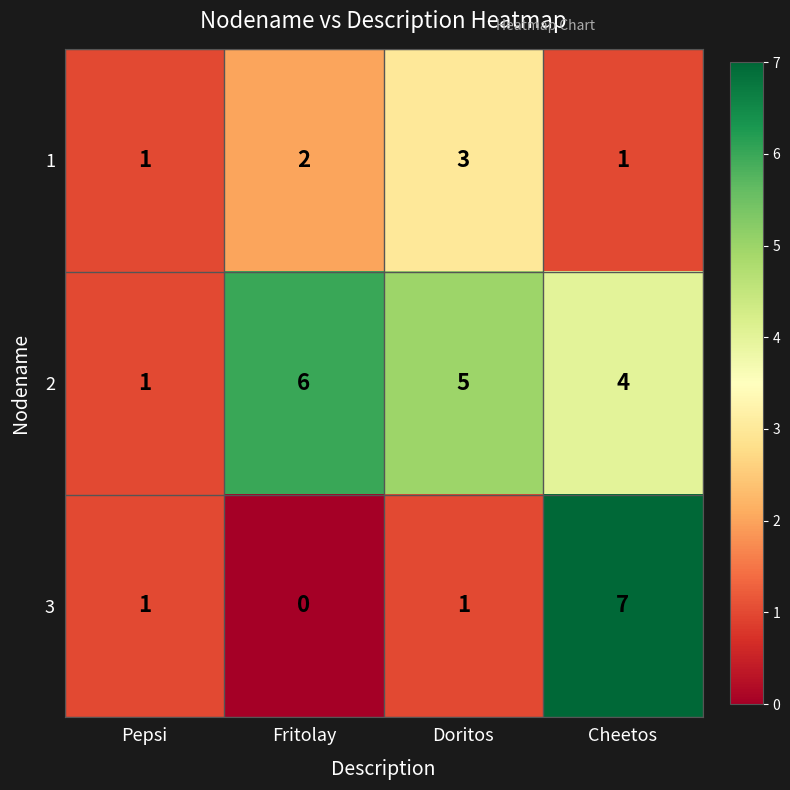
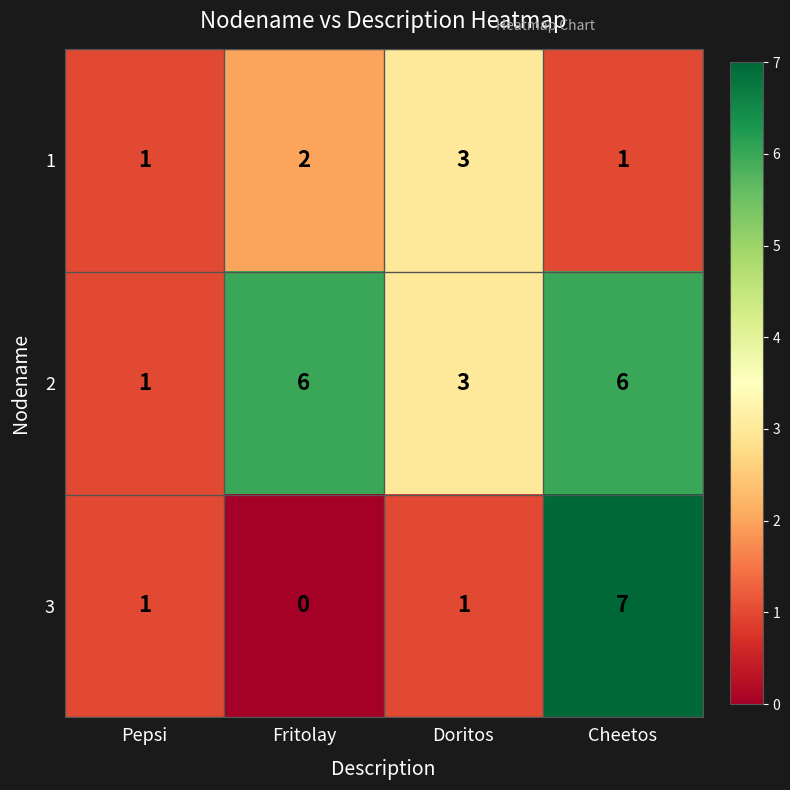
  {
    "1": {
      "Pepsi": 1,
      "Fritolay": 2,
      "Doritos": 3,
      "Cheetos": 1
    },
    "2": {
      "Pepsi": 1,
      "Fritolay": 6,
-     "Doritos": 5,
-     "Cheetos": 4
+     "Doritos": 3,
+     "Cheetos": 6
    },
    "3": {
      "Pepsi": 1,
      "Fritolay": 0,
      "Doritos": 1,
      "Cheetos": 7
    }
  }
